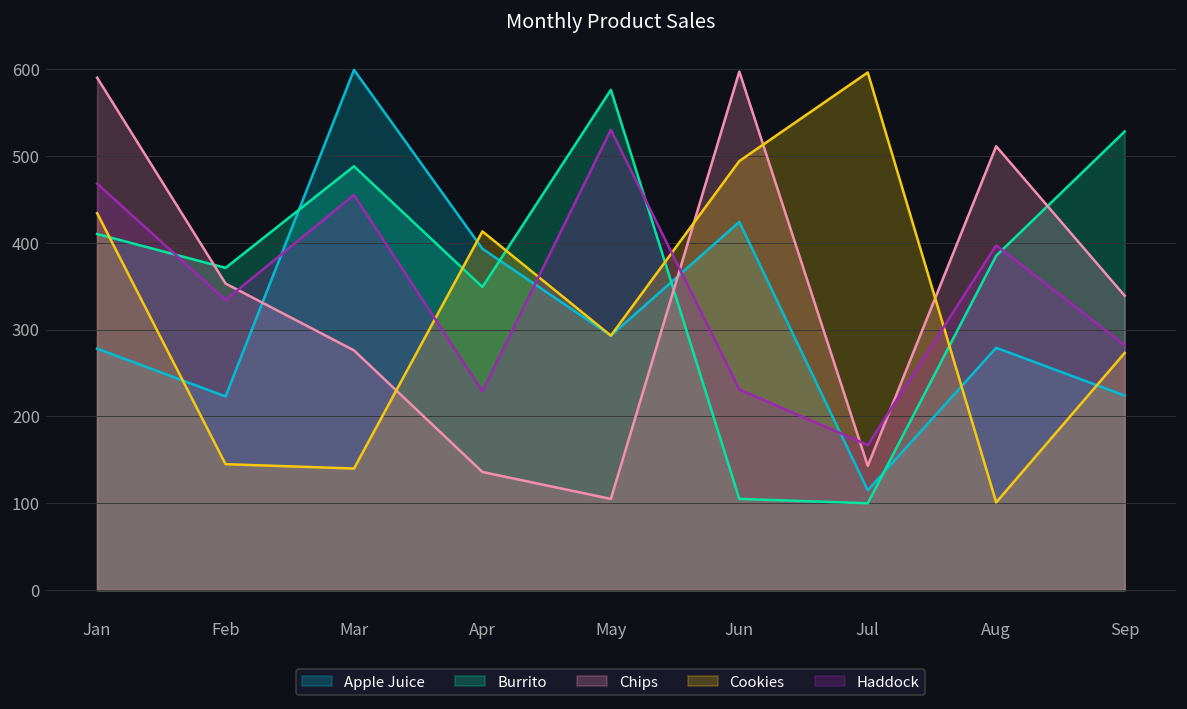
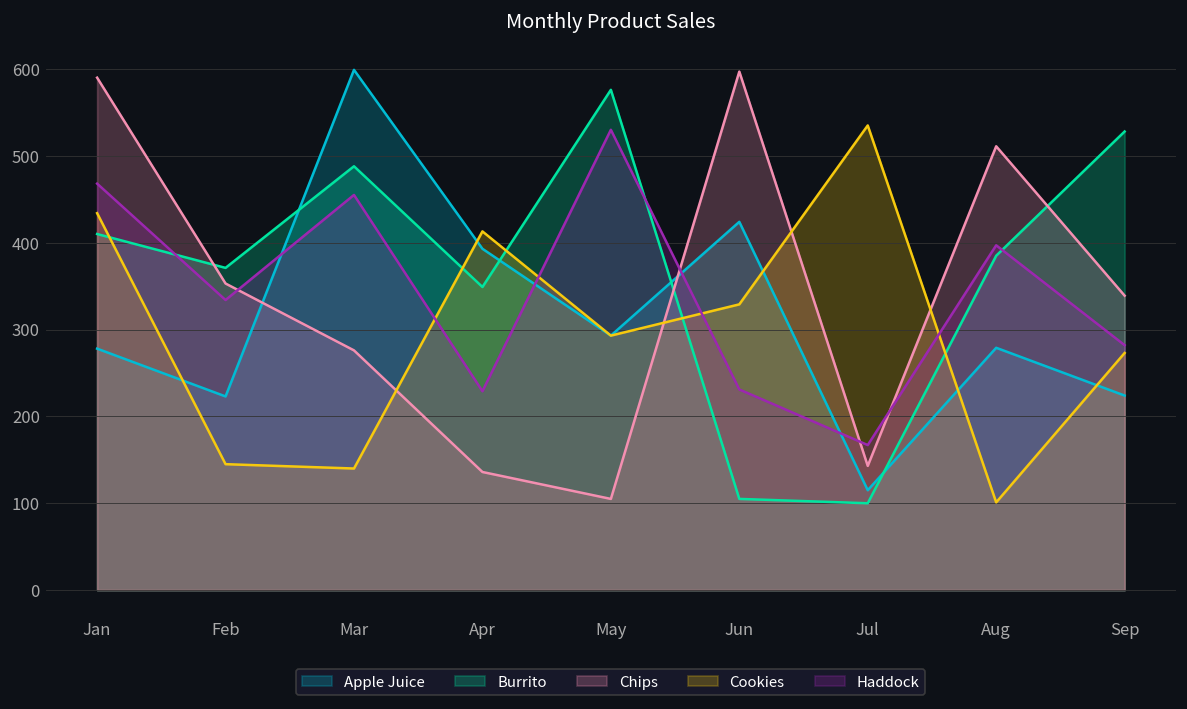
  {
    "Cookies": {
      "Jan": 430,
      "Feb": 150,
      "Mar": 140,
      "Apr": 410,
-     "Jun": 490,
-     "Jul": 600,
+     "Jun": 330,
+     "Jul": 540,
      "Aug": 100,
      "Sep": 270
    }
  }
